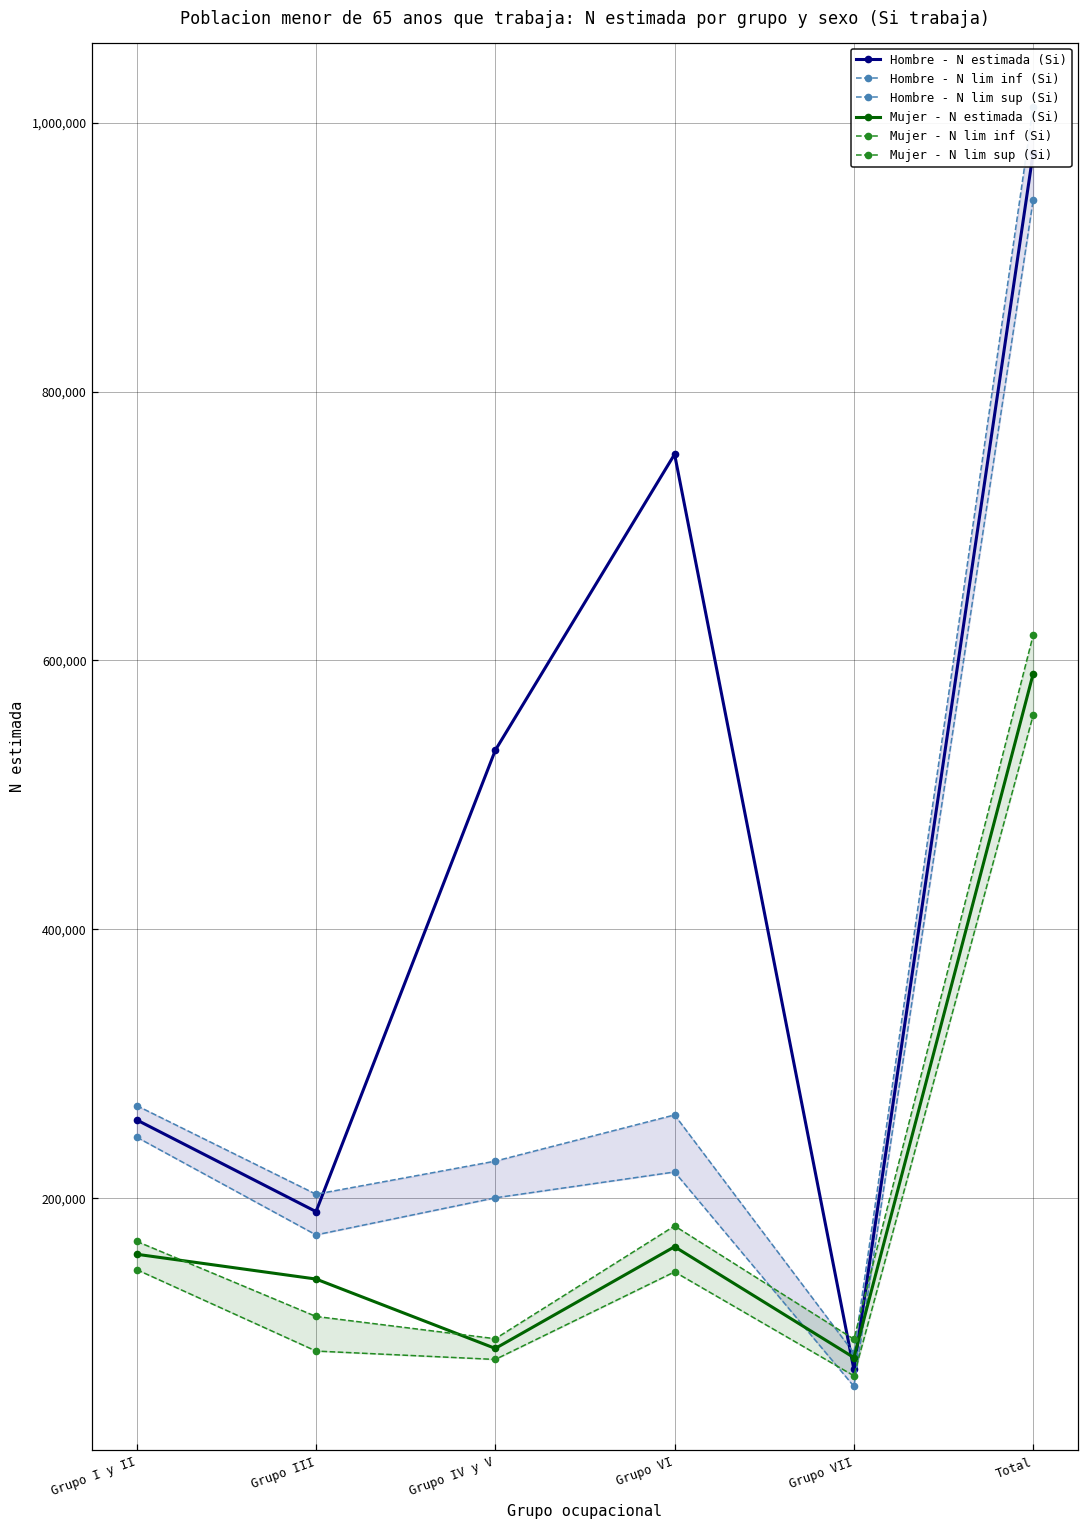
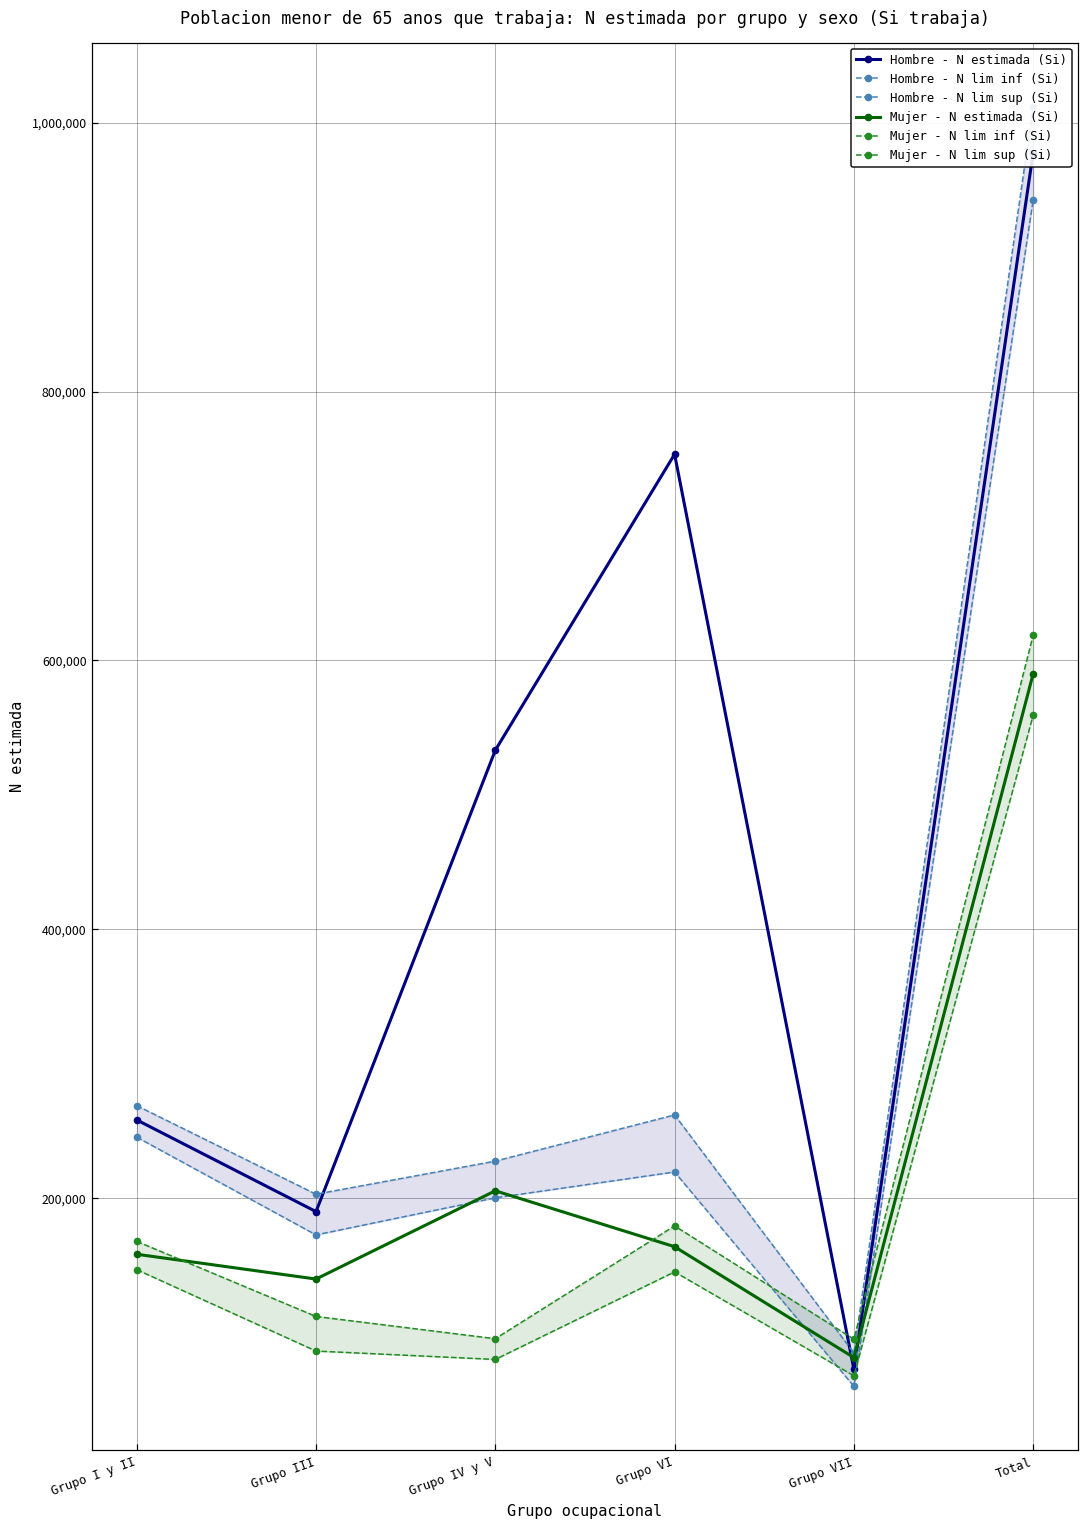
  {
    "Hombre - N estimada (Si)": {
      "Grupo I y II": "258,000",
      "Grupo III": "190,000",
      "Grupo IV y V": "533,000",
      "Grupo VI": "753,000",
      "Grupo VII": "73,000"
    },
    "Mujer - N estimada (Si)": {
      "Grupo I y II": "158,000",
      "Grupo III": "140,000",
-     "Grupo IV y V": "88,000",
+     "Grupo IV y V": "205,000",
      "Grupo VI": "164,000",
      "Grupo VII": "81,000",
      "Total": "590,000"
    }
  }
